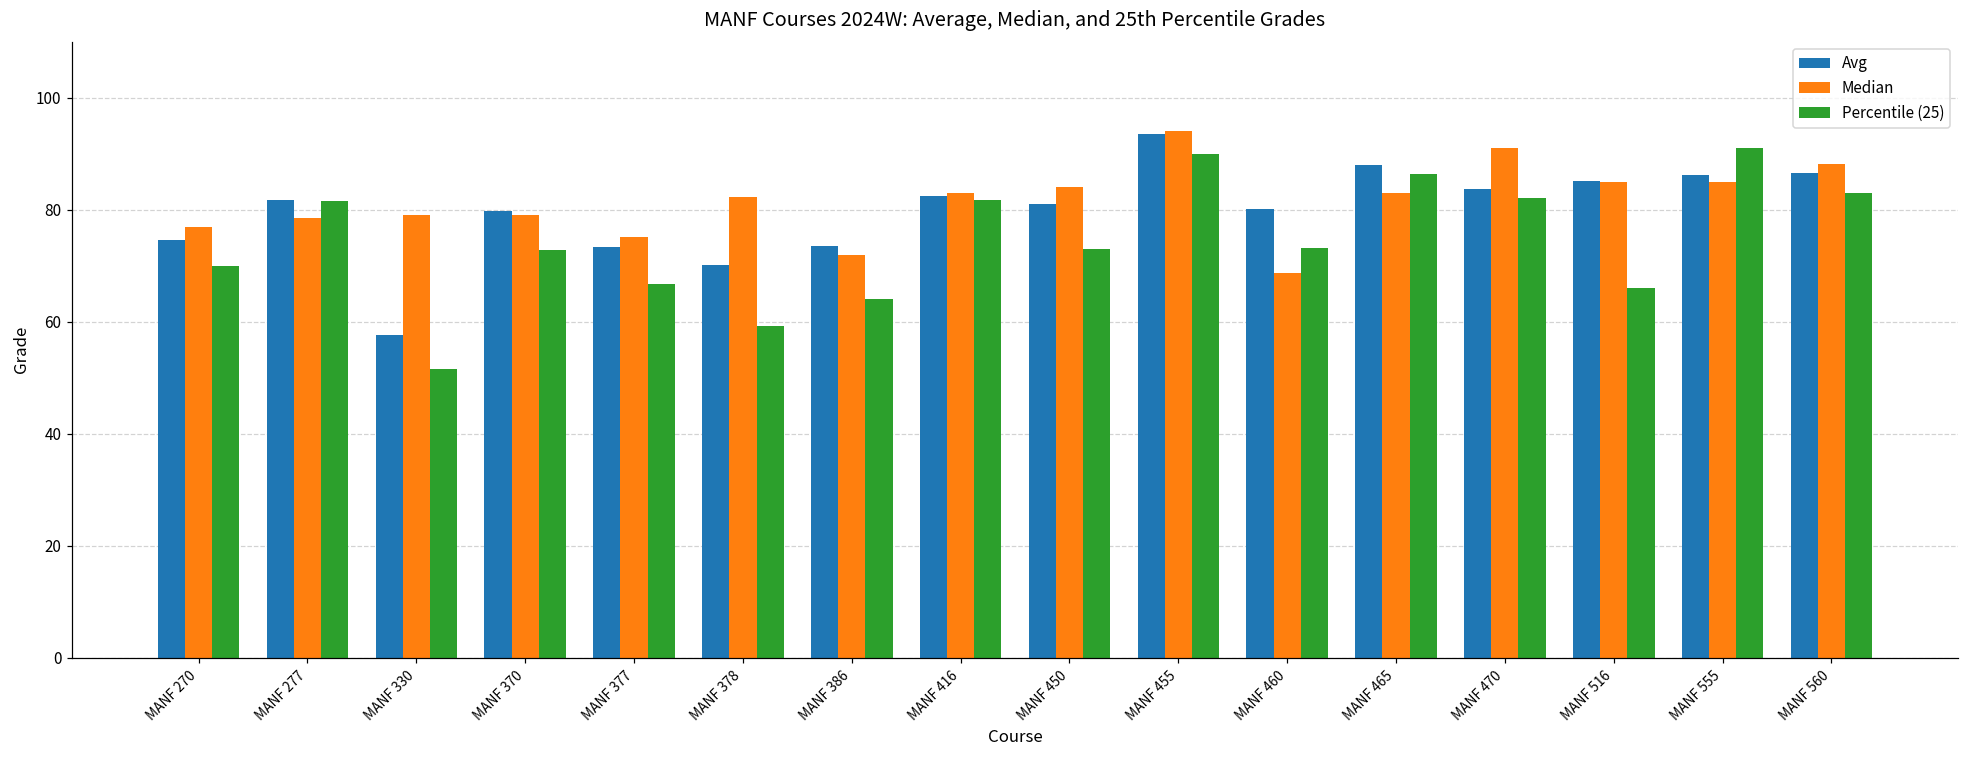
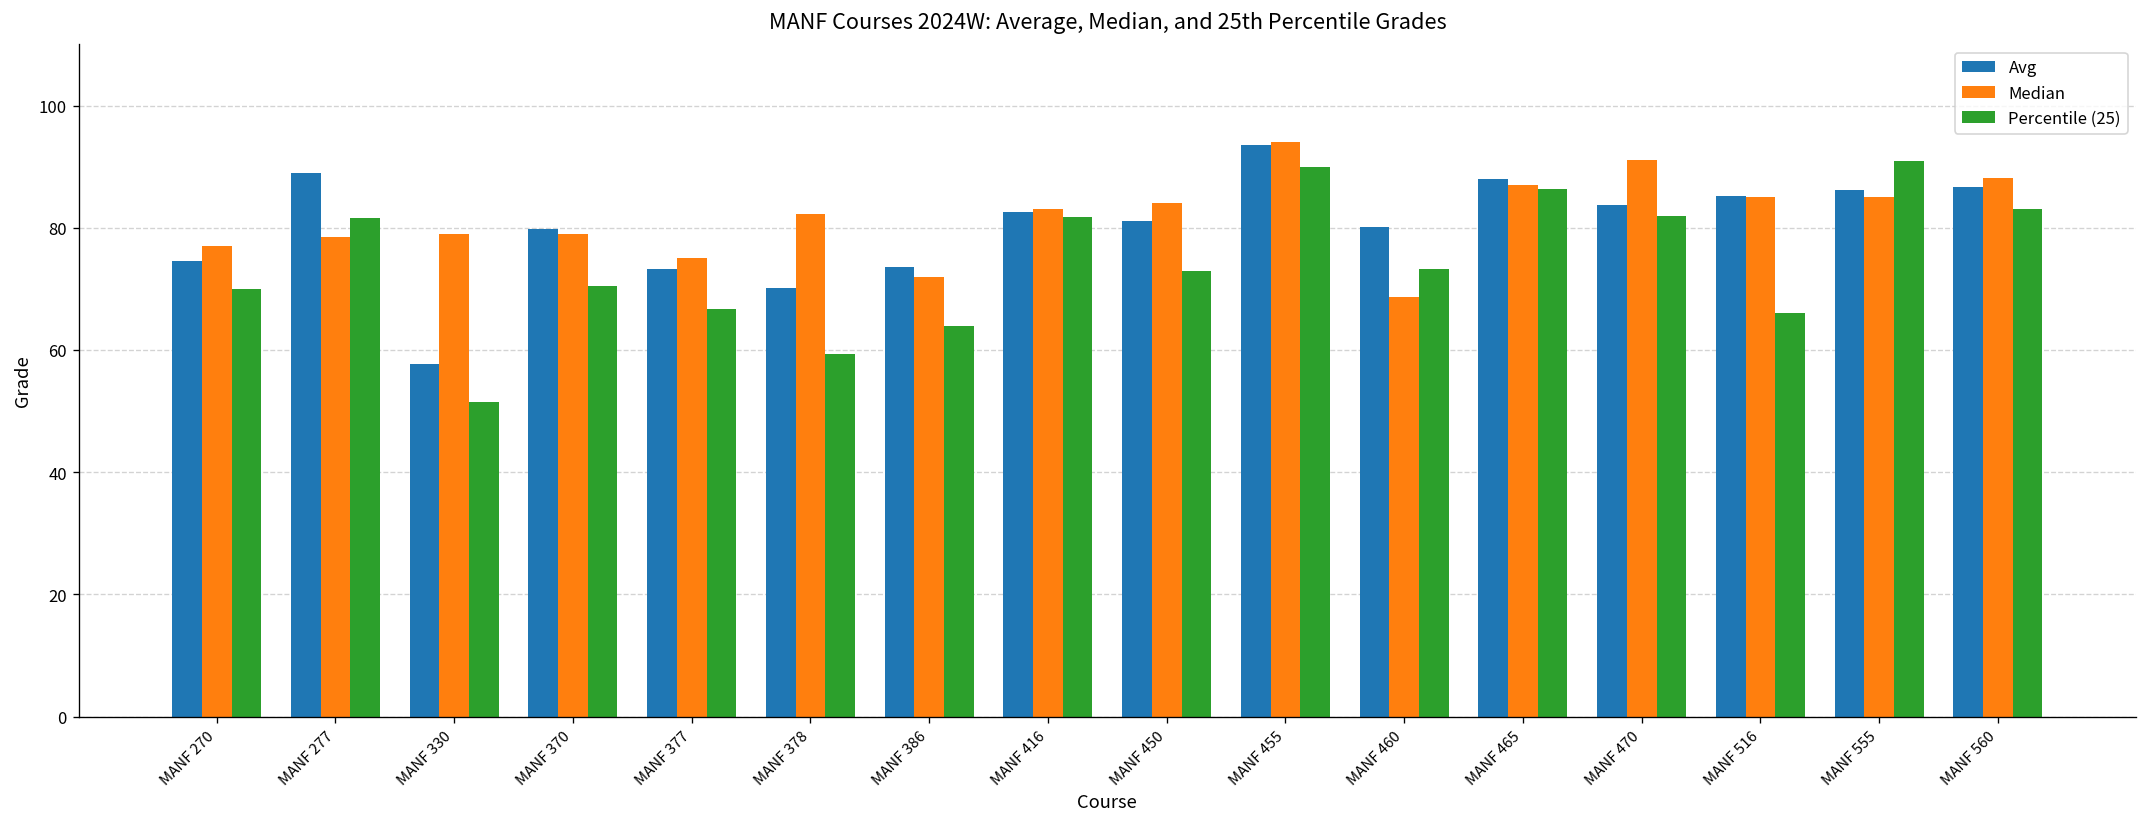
  {
    "Avg": {
      "MANF 270": 75,
-     "MANF 277": 82,
+     "MANF 277": 89,
      "MANF 330": 58,
      "MANF 370": 80,
      "MANF 377": 73,
      "MANF 378": 70,
      "MANF 386": 74,
      "MANF 416": 83,
      "MANF 450": 81,
      "MANF 455": 94,
      "MANF 460": 80,
      "MANF 465": 88,
      "MANF 470": 84,
      "MANF 516": 85,
      "MANF 555": 86,
      "MANF 560": 87
    },
    "Median": {
      "MANF 270": 77,
      "MANF 277": 79,
      "MANF 330": 79,
      "MANF 370": 79,
      "MANF 377": 75,
      "MANF 378": 82,
      "MANF 386": 72,
      "MANF 416": 83,
      "MANF 450": 84,
      "MANF 455": 94,
      "MANF 460": 69,
-     "MANF 465": 83,
+     "MANF 465": 87,
      "MANF 470": 91,
      "MANF 516": 85,
      "MANF 555": 85,
      "MANF 560": 88
    },
    "Percentile (25)": {
      "MANF 270": 70,
      "MANF 277": 82,
      "MANF 330": 52,
-     "MANF 370": 73,
+     "MANF 370": 71,
      "MANF 377": 67,
      "MANF 378": 59,
      "MANF 386": 64,
      "MANF 416": 82,
      "MANF 450": 73,
      "MANF 455": 90,
      "MANF 460": 73,
      "MANF 465": 86,
      "MANF 470": 82,
      "MANF 516": 66,
      "MANF 555": 91,
      "MANF 560": 83
    }
  }
